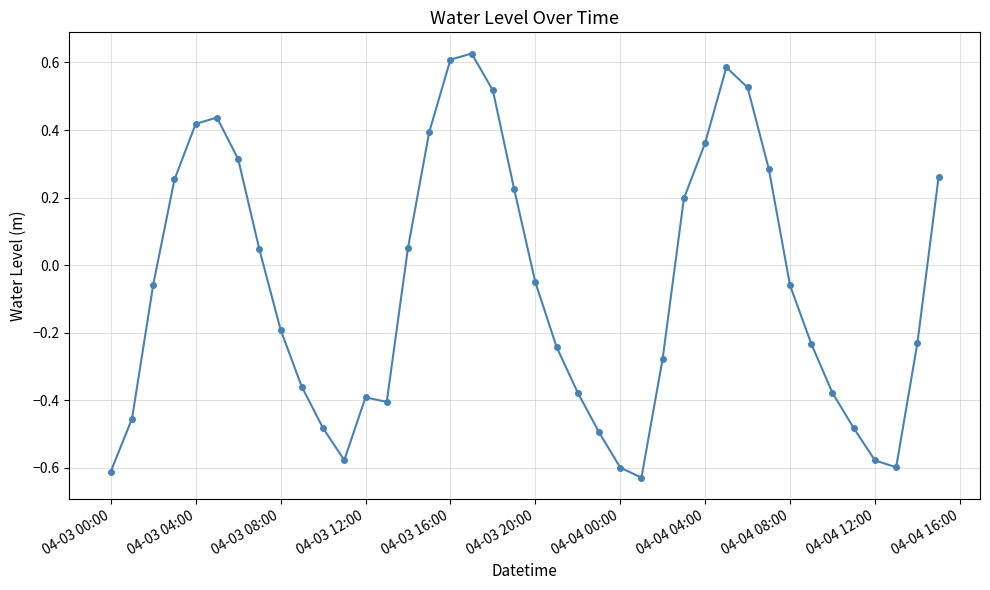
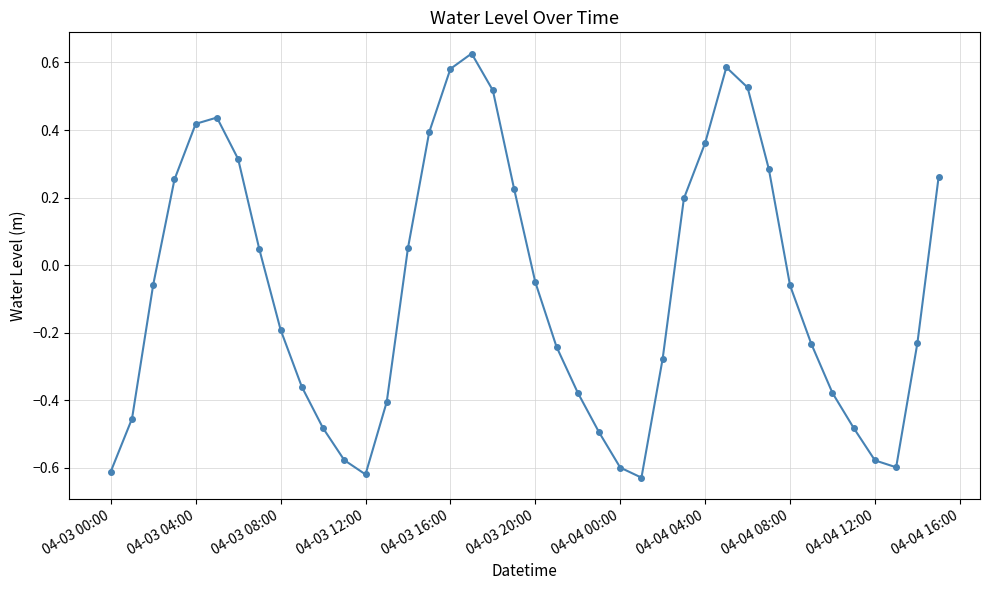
  {
    "04-03 00:00": -0.61,
    "04-03 04:00": 0.42,
    "04-03 08:00": -0.19,
-   "04-03 12:00": -0.39,
-   "04-03 16:00": 0.61,
+   "04-03 12:00": -0.62,
+   "04-03 16:00": 0.58,
    "04-03 20:00": -0.05,
    "04-04 00:00": -0.60,
    "04-04 04:00": 0.36,
    "04-04 08:00": -0.06,
    "04-04 12:00": -0.58
  }
